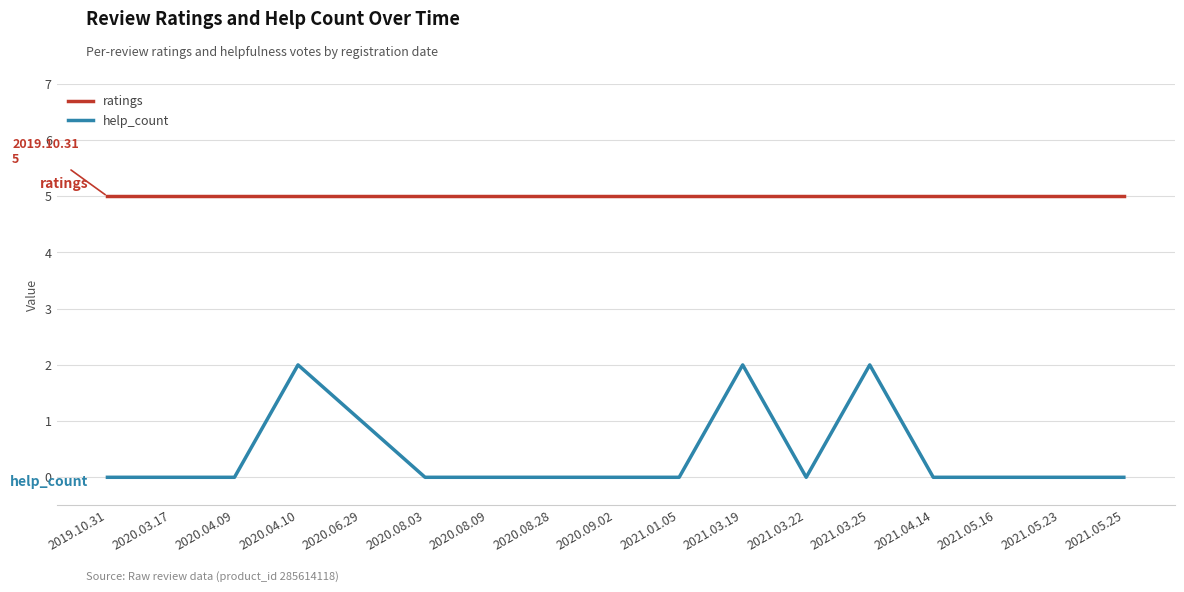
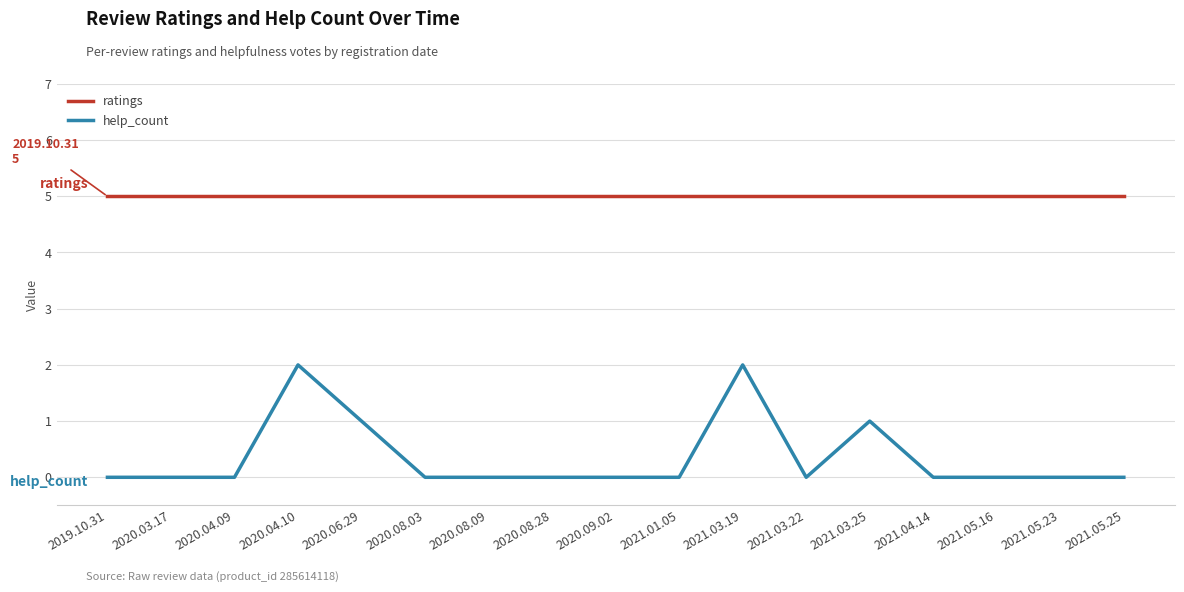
  {
    "ratings": {
      "2019.10.31": 5
    },
    "help_count": {
      "2019.10.31": 0,
      "2020.03.17": 0,
      "2020.04.09": 0,
      "2020.04.10": 2,
      "2020.06.29": 1,
      "2020.08.03": 0,
      "2020.08.09": 0,
      "2020.08.28": 0,
      "2020.09.02": 0,
      "2021.01.05": 0,
      "2021.03.19": 2,
      "2021.03.22": 0,
-     "2021.03.25": 2,
+     "2021.03.25": 1,
      "2021.04.14": 0,
      "2021.05.16": 0,
      "2021.05.23": 0,
      "2021.05.25": 0
    }
  }
